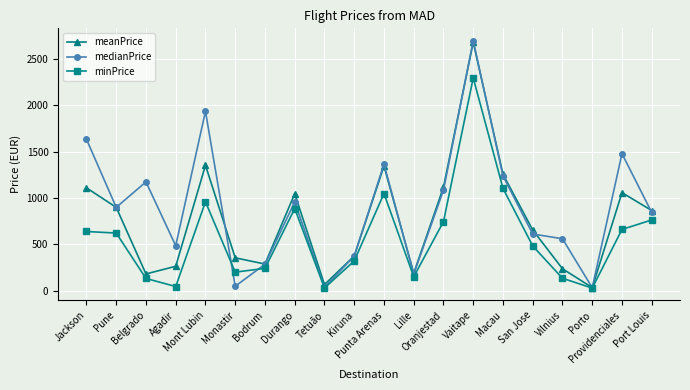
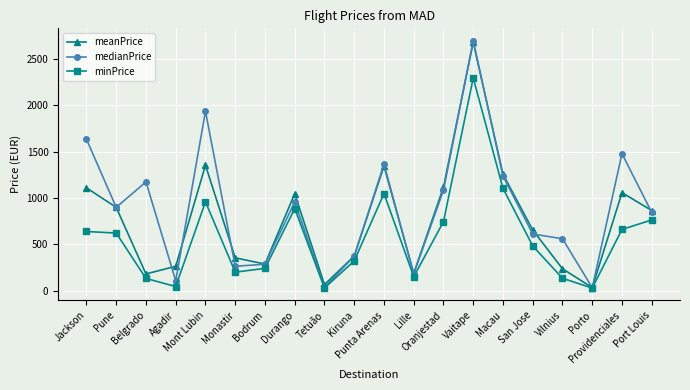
  {
    "medianPrice": {
      "Jackson": 1600,
      "Belgrado": 1200,
-     "Agadir": 500,
+     "Agadir": 100,
      "Mont Lubin": 1900,
-     "Monastir": 0,
+     "Monastir": 300,
      "Durango": 1000,
      "Oranjestad": 1100,
      "San Jose": 600,
      "Vilnius": 600,
      "Providenciales": 1500
    }
  }
